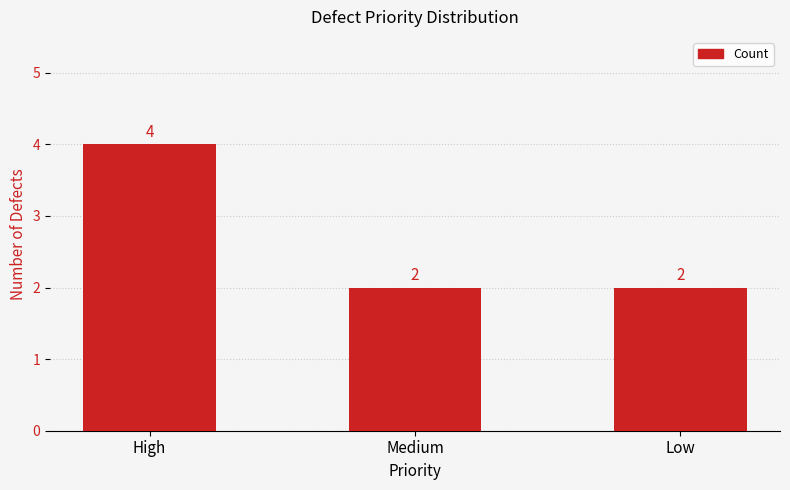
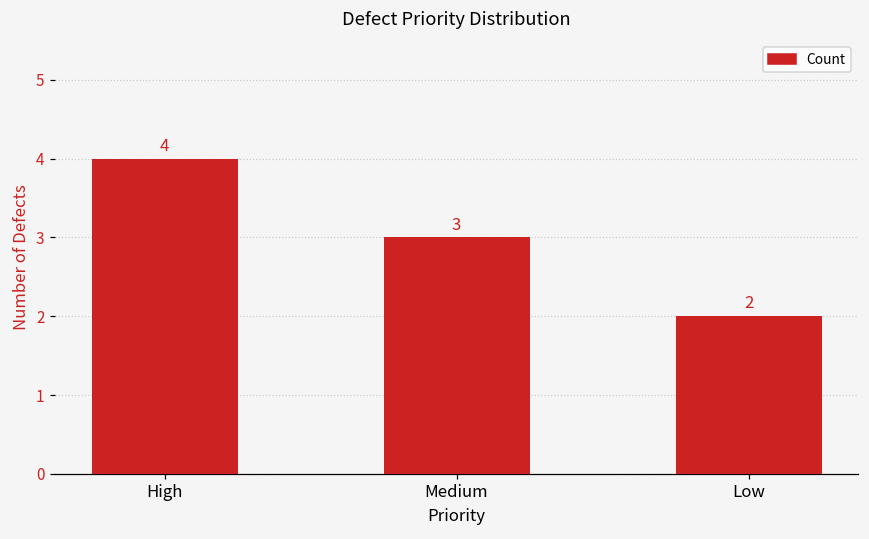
  {
    "High": 4,
-   "Medium": 2,
+   "Medium": 3,
    "Low": 2
  }
